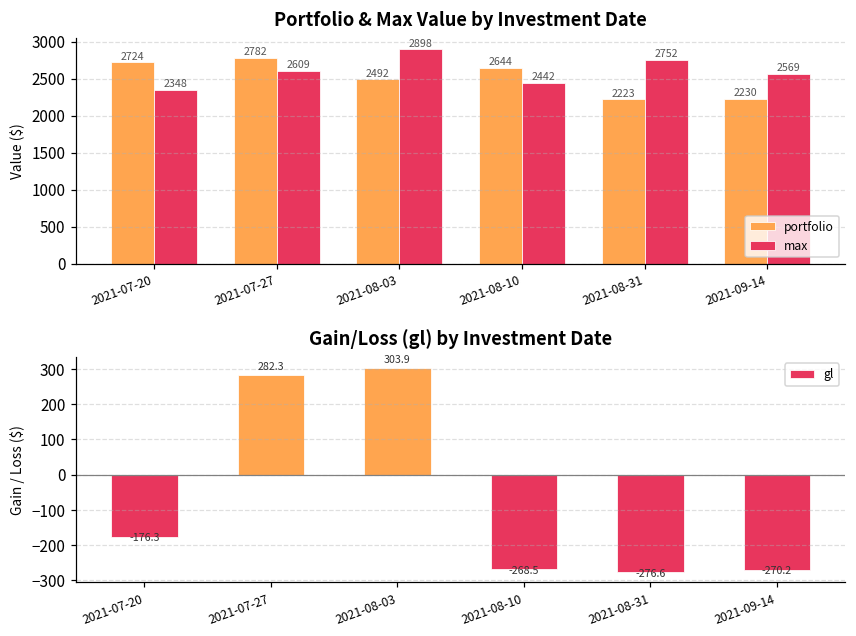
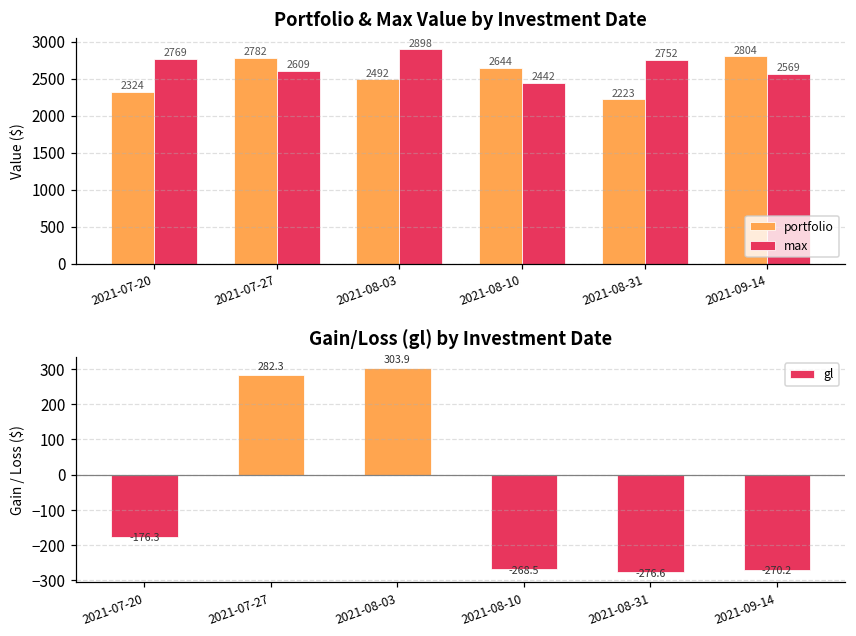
  {
    "Portfolio & Max Value by Investment Date": {
      "portfolio": {
-       "2021-07-20": 2724,
+       "2021-07-20": 2324,
        "2021-07-27": 2782,
        "2021-08-03": 2492,
        "2021-08-10": 2644,
        "2021-08-31": 2223,
-       "2021-09-14": 2230
+       "2021-09-14": 2804
      },
      "max": {
-       "2021-07-20": 2348,
+       "2021-07-20": 2769,
        "2021-07-27": 2609,
        "2021-08-03": 2898,
        "2021-08-10": 2442,
        "2021-08-31": 2752,
        "2021-09-14": 2569
      }
    },
    "Gain/Loss (gl) by Investment Date": {
      "2021-07-20": -176.3,
      "2021-07-27": 282.3,
      "2021-08-03": 303.9,
      "2021-08-10": -268.5,
      "2021-08-31": -276.6,
      "2021-09-14": -270.2
    }
  }
